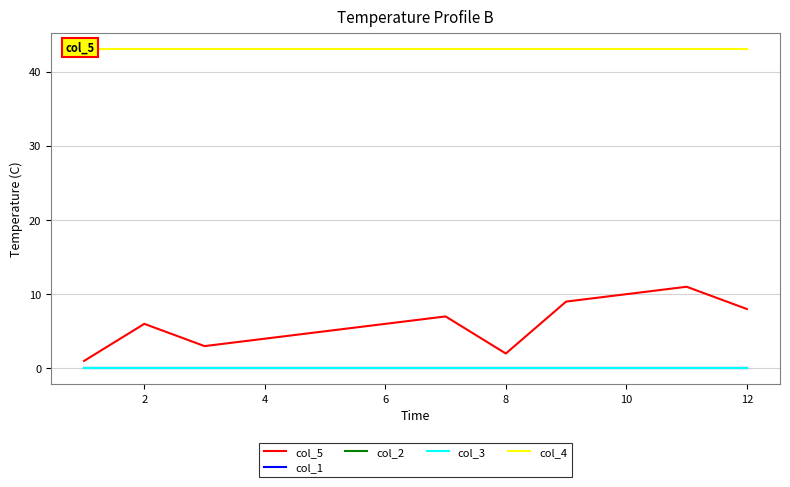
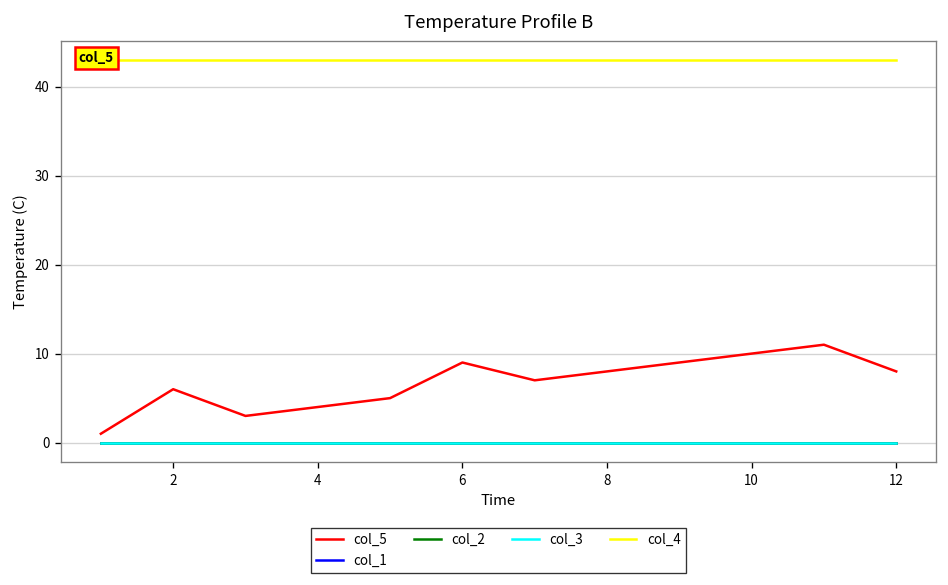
  {
    "col_5": {
      "2": 6,
      "4": 4,
-     "6": 6,
-     "8": 2,
+     "6": 9,
+     "8": 8,
      "10": 10,
      "12": 8
    },
    "col_3": {
      "2": 0,
      "4": 0,
      "6": 0,
      "8": 0,
      "10": 0,
      "12": 0
    },
    "col_4": {
      "2": 43,
      "4": 43,
      "6": 43,
      "8": 43,
      "10": 43,
      "12": 43
    }
  }
